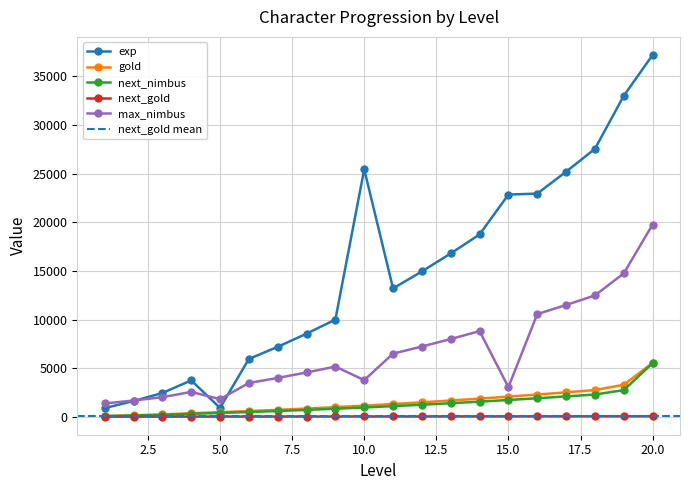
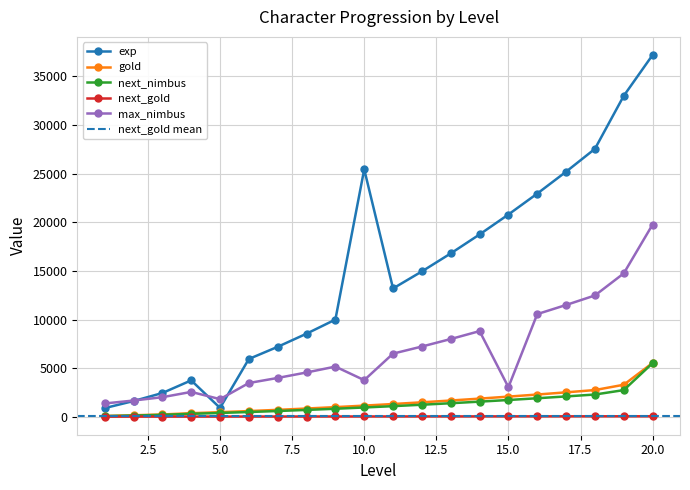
  {
    "exp": {
      "5.0": 1000,
      "10.0": 25000,
-     "15.0": 23000,
+     "15.0": 21000,
      "20.0": 37000
    },
    "gold": {
      "15.0": 2000
    },
    "next_nimbus": {
      "15.0": 2000
    },
    "next_gold": {
      "5.0": 0,
      "10.0": 0,
      "15.0": 0,
      "20.0": 0
    },
    "max_nimbus": {
      "5.0": 2000,
      "10.0": 4000,
      "15.0": 3000,
      "20.0": 20000
    }
  }
